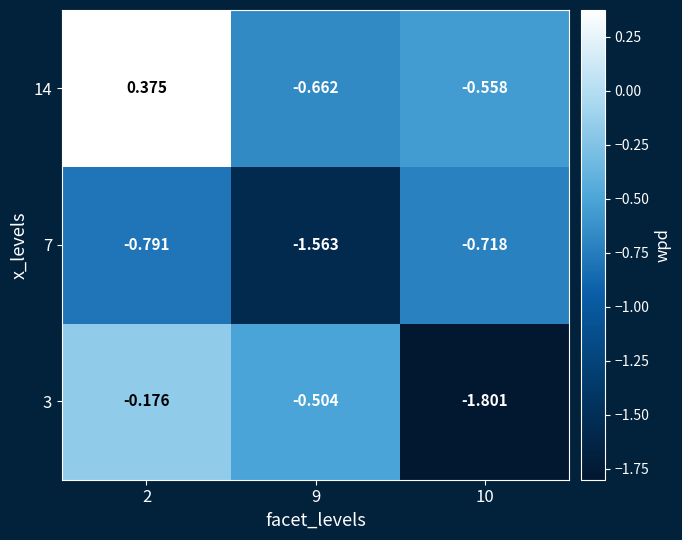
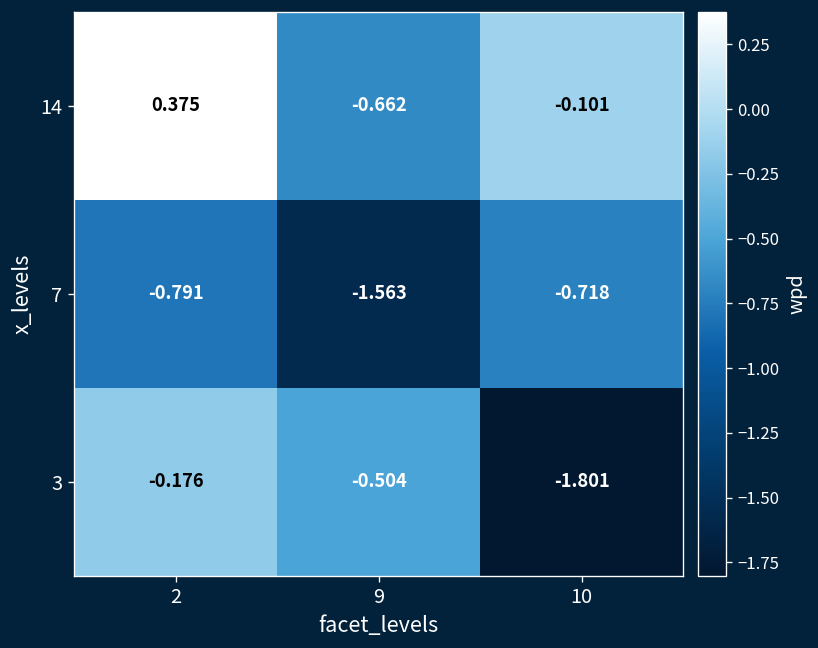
  {
    "14": {
      "2": 0.375,
      "9": -0.662,
-     "10": -0.558
+     "10": -0.101
    },
    "7": {
      "2": -0.791,
      "9": -1.563,
      "10": -0.718
    },
    "3": {
      "2": -0.176,
      "9": -0.504,
      "10": -1.801
    }
  }
